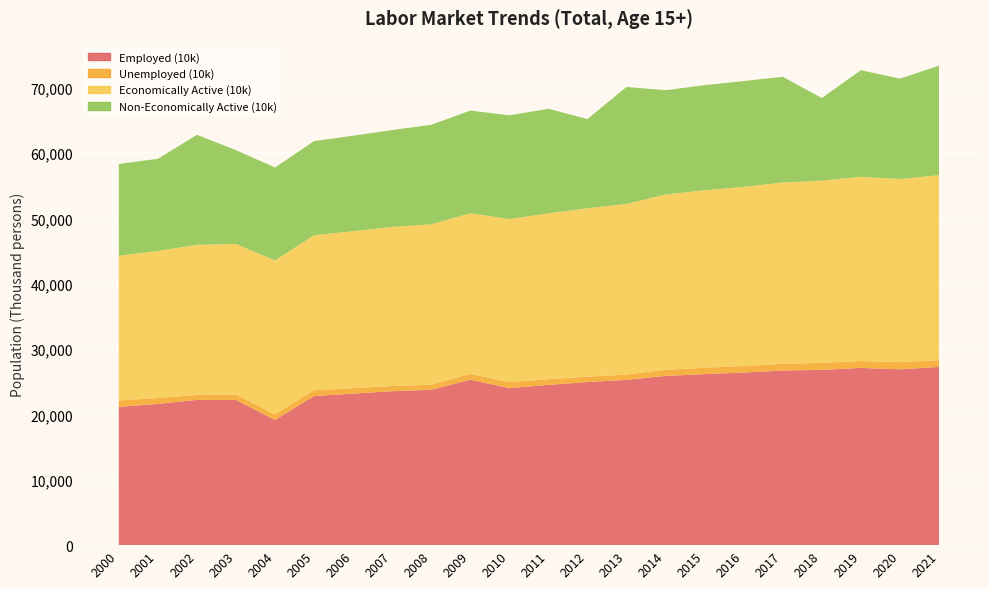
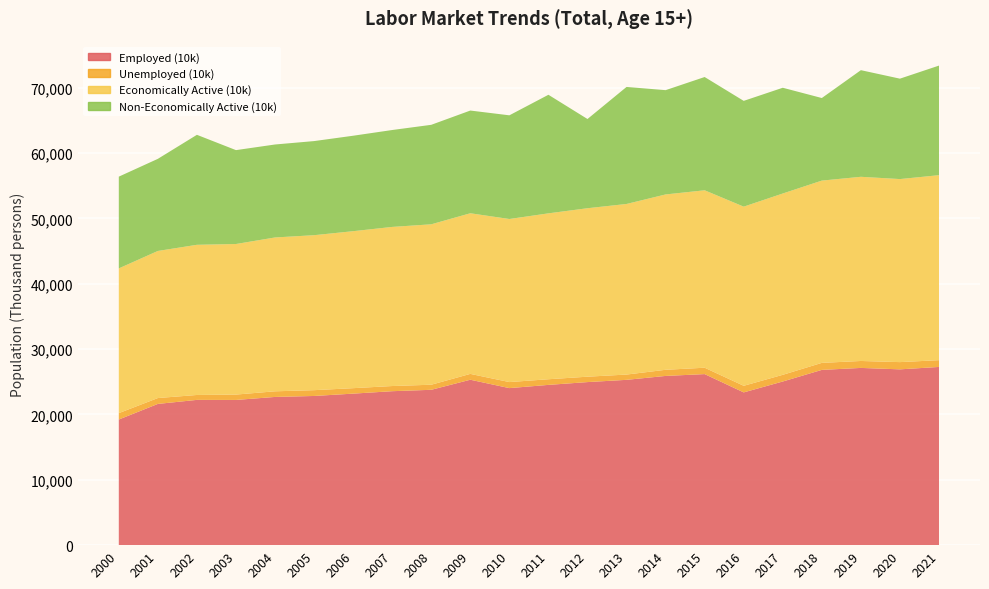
  {
    "Employed (10k)": {
-     "2000": "21,000",
+     "2000": "19,000",
      "2001": "22,000",
      "2002": "22,000",
      "2003": "22,000",
-     "2004": "19,000",
+     "2004": "23,000",
      "2005": "23,000",
      "2006": "23,000",
      "2007": "24,000",
      "2008": "24,000",
      "2009": "25,000",
      "2010": "24,000",
      "2011": "25,000",
      "2012": "25,000",
      "2013": "25,000",
      "2014": "26,000",
      "2015": "26,000",
-     "2016": "26,000",
-     "2017": "27,000",
+     "2016": "23,000",
+     "2017": "25,000",
      "2018": "27,000",
      "2019": "27,000",
      "2020": "27,000",
      "2021": "27,000"
    },
    "Non-Economically Active (10k)": {
      "2000": "14,000",
      "2001": "14,000",
      "2002": "17,000",
      "2003": "14,000",
      "2004": "14,000",
      "2005": "14,000",
      "2006": "15,000",
      "2007": "15,000",
      "2008": "15,000",
      "2009": "16,000",
      "2010": "16,000",
-     "2011": "16,000",
+     "2011": "18,000",
      "2012": "14,000",
      "2013": "18,000",
      "2014": "16,000",
-     "2015": "16,000",
+     "2015": "17,000",
      "2016": "16,000",
      "2017": "16,000",
      "2018": "13,000",
      "2019": "16,000",
      "2020": "15,000",
      "2021": "17,000"
    }
  }
